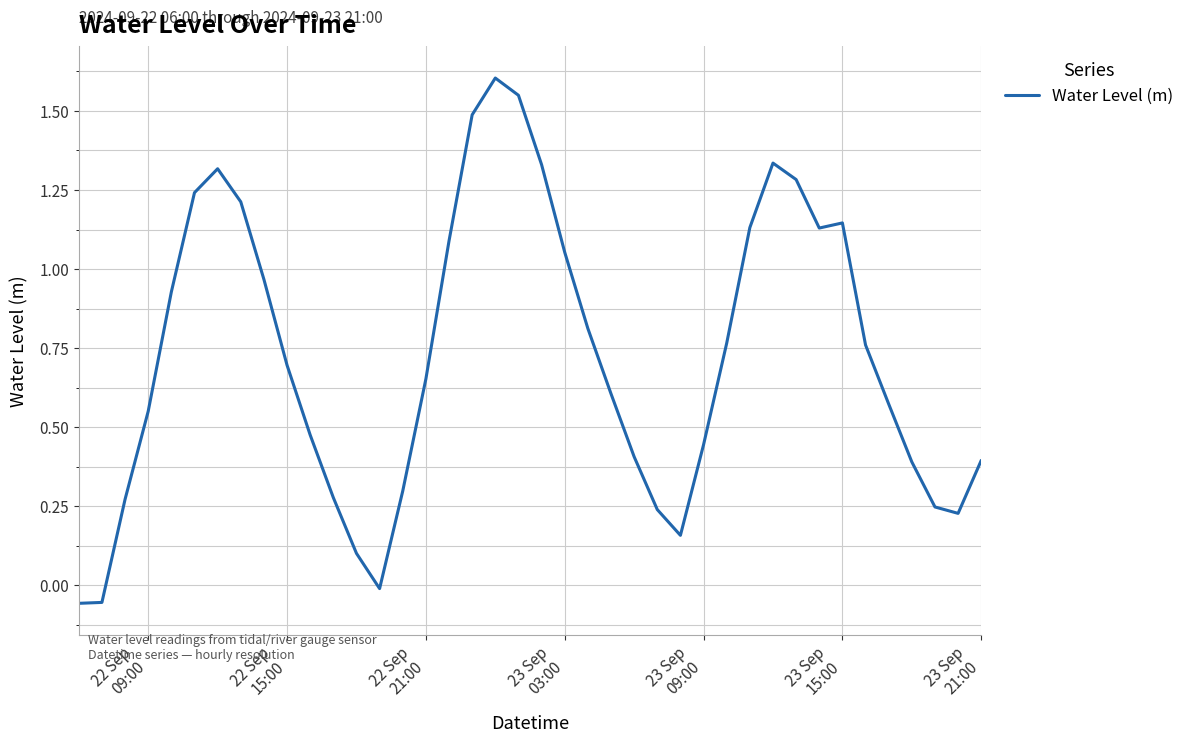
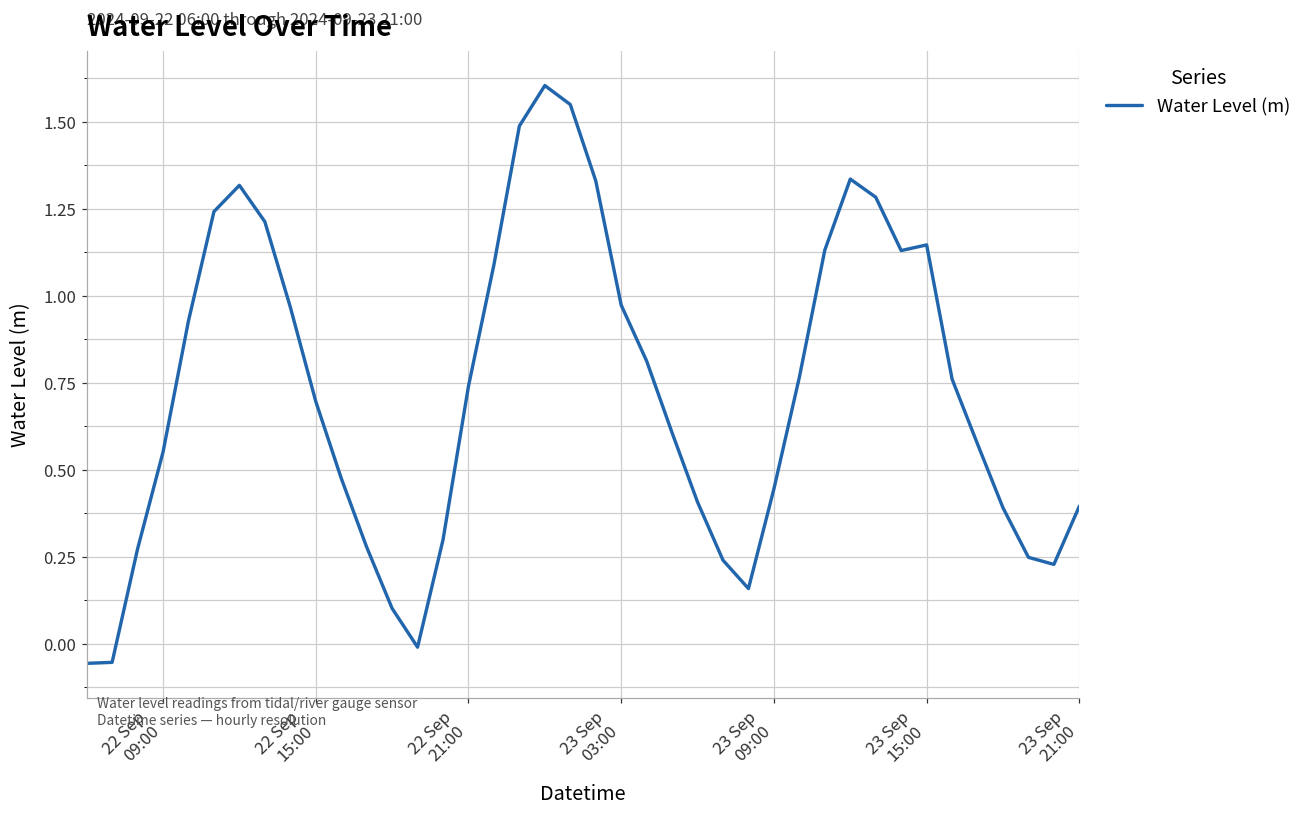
  {
    "22 Sep 09:00": 0.55,
    "22 Sep 15:00": 0.70,
-   "22 Sep 21:00": 0.65,
-   "23 Sep 03:00": 1.05,
+   "22 Sep 21:00": 0.74,
+   "23 Sep 03:00": 0.97,
    "23 Sep 09:00": 0.44,
    "23 Sep 15:00": 1.15,
    "23 Sep 21:00": 0.40
  }
